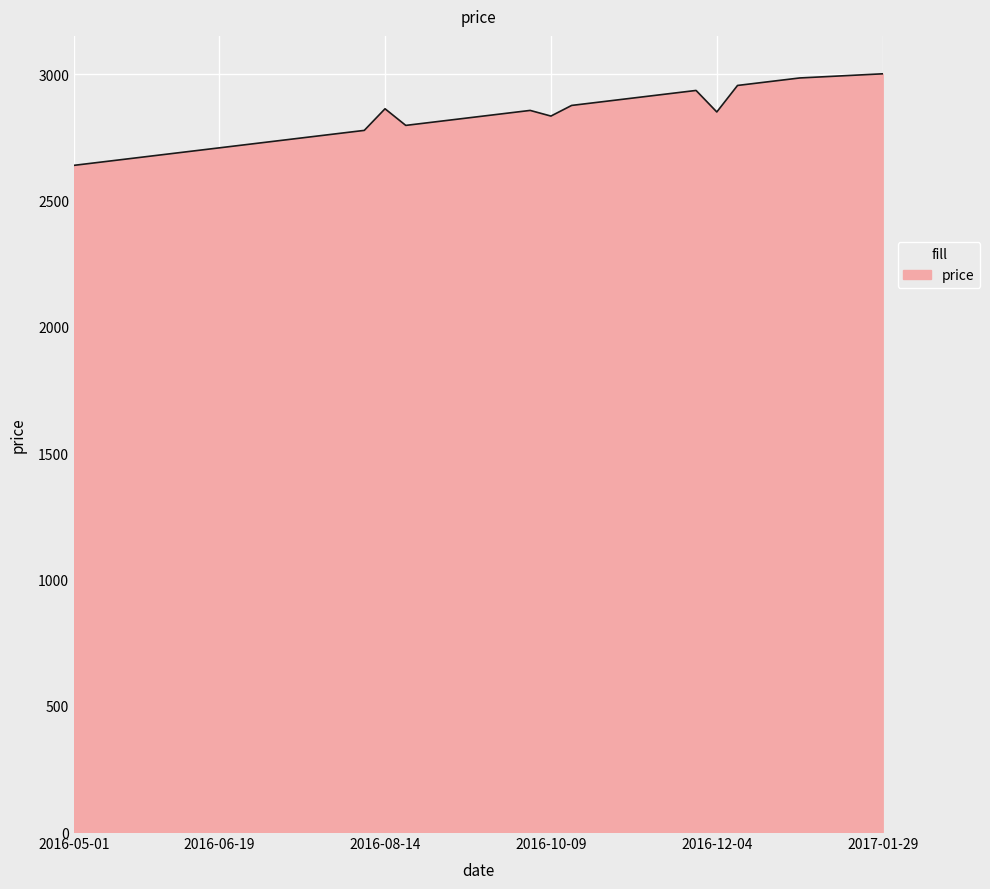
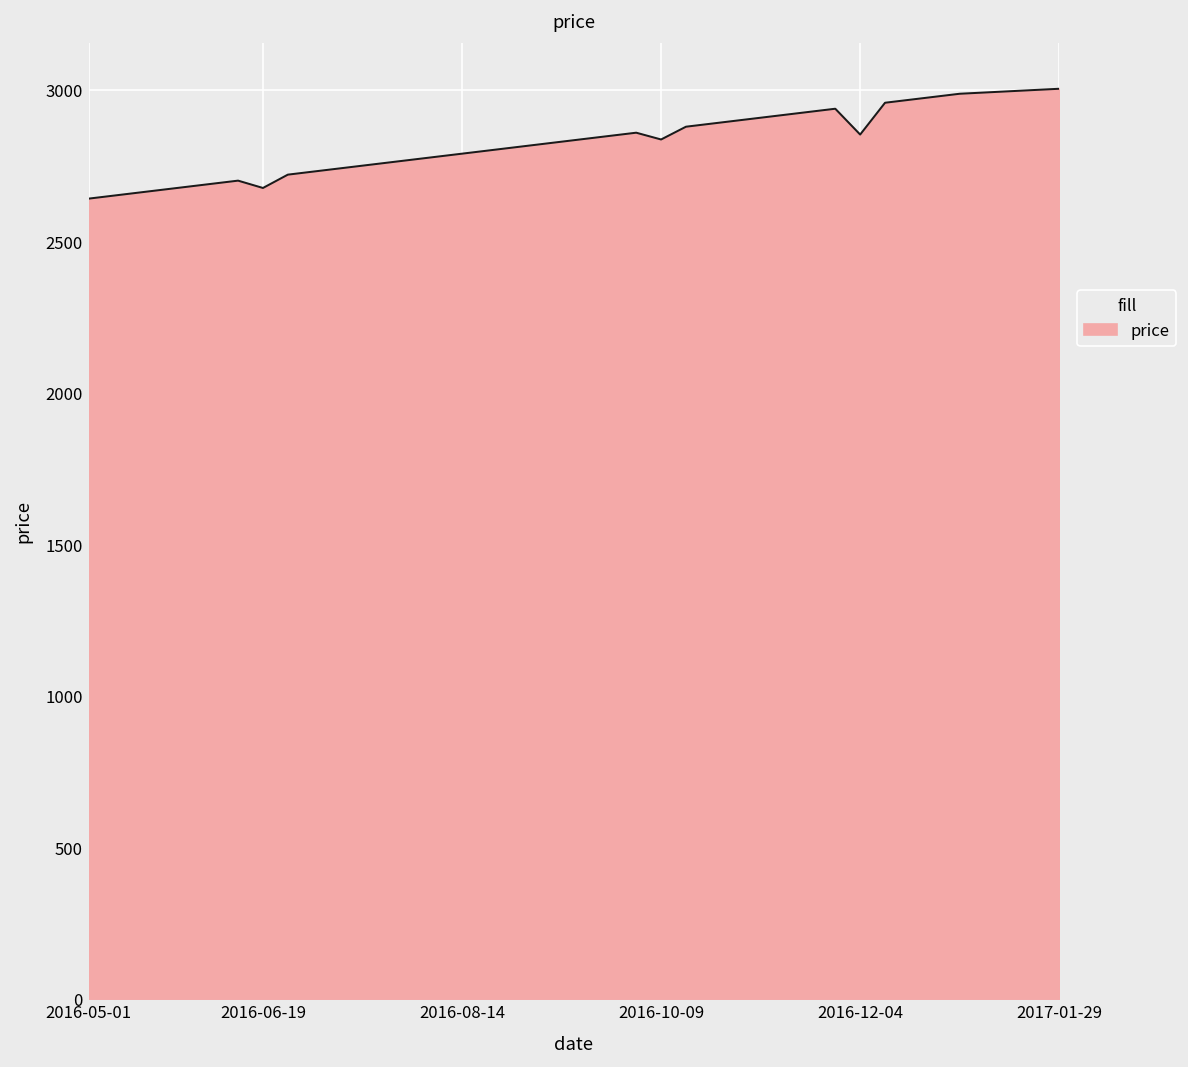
  {
    "2016-05-01": 2640,
-   "2016-06-19": 2710,
-   "2016-08-14": 2860,
+   "2016-06-19": 2680,
+   "2016-08-14": 2790,
    "2016-10-09": 2840,
    "2016-12-04": 2850,
    "2017-01-29": 3000
  }
